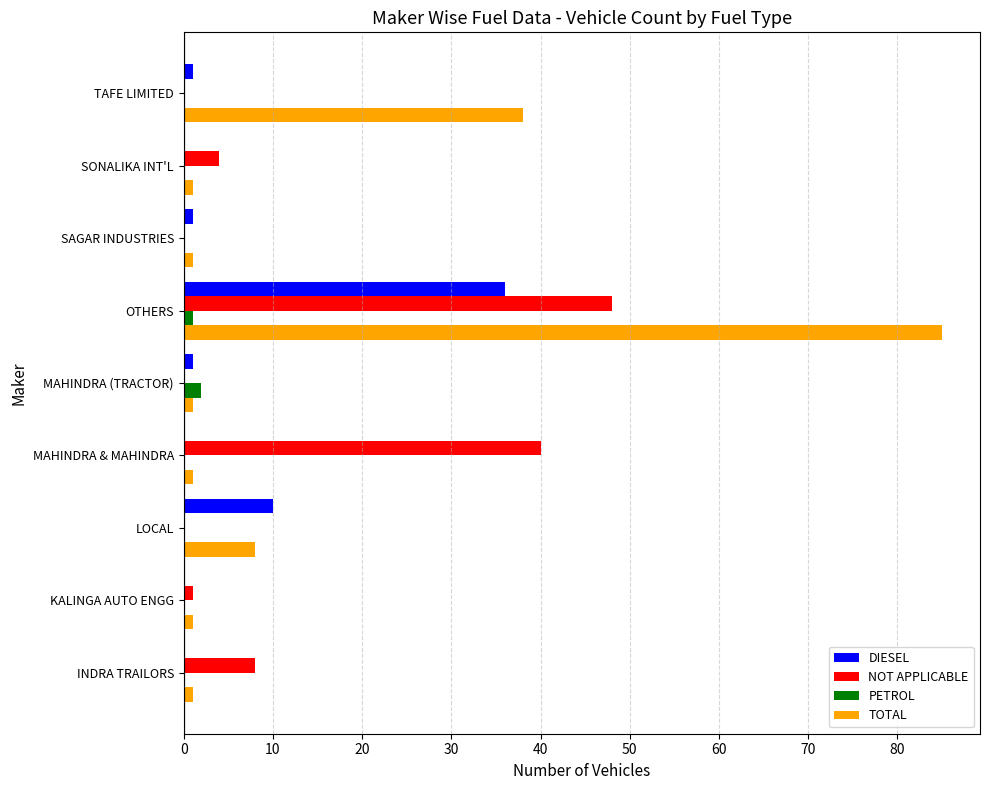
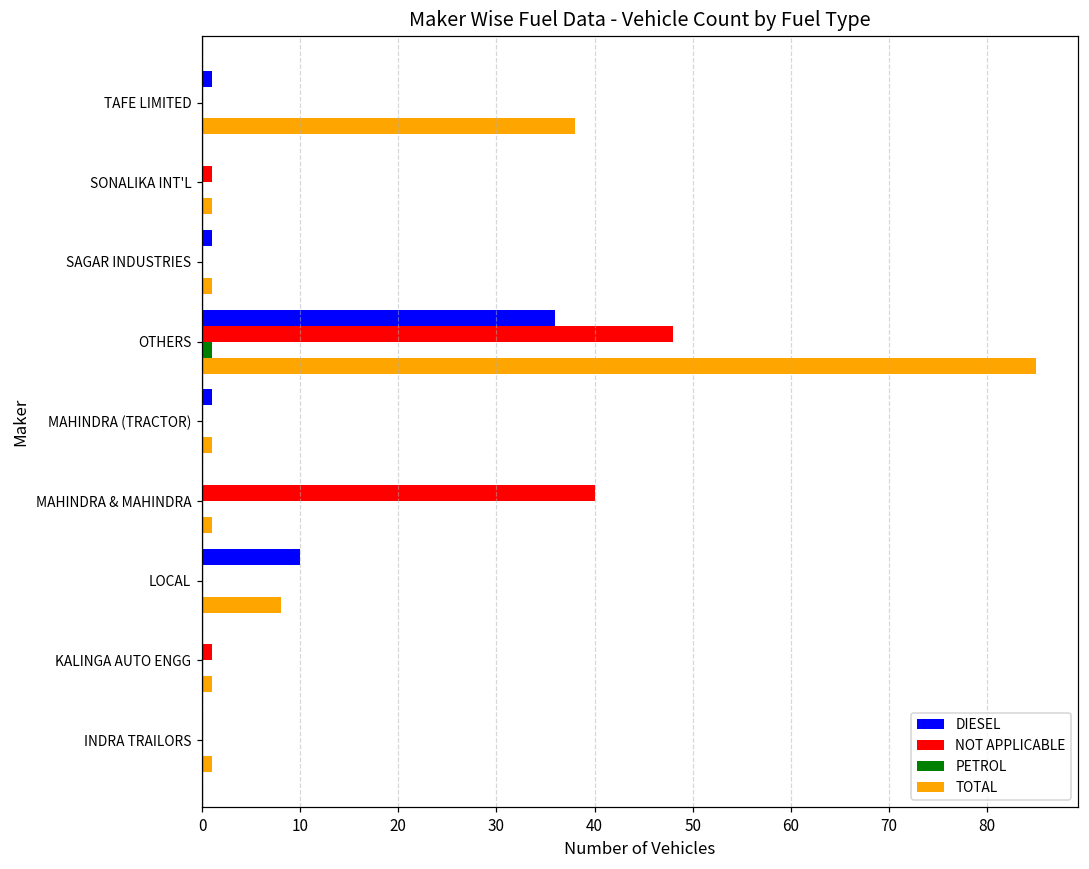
  {
    "DIESEL": {
      "TAFE LIMITED": 1,
      "SONALIKA INT'L": 0,
      "SAGAR INDUSTRIES": 1,
      "OTHERS": 36,
      "MAHINDRA (TRACTOR)": 1,
      "MAHINDRA & MAHINDRA": 0,
      "LOCAL": 10,
      "KALINGA AUTO ENGG": 0,
      "INDRA TRAILORS": 0
    },
    "NOT APPLICABLE": {
      "TAFE LIMITED": 0,
-     "SONALIKA INT'L": 4,
+     "SONALIKA INT'L": 1,
      "SAGAR INDUSTRIES": 0,
      "OTHERS": 48,
      "MAHINDRA (TRACTOR)": 0,
      "MAHINDRA & MAHINDRA": 40,
      "LOCAL": 0,
      "KALINGA AUTO ENGG": 1,
-     "INDRA TRAILORS": 8
+     "INDRA TRAILORS": 0
    },
    "PETROL": {
      "TAFE LIMITED": 0,
      "SONALIKA INT'L": 0,
      "SAGAR INDUSTRIES": 0,
      "OTHERS": 1,
-     "MAHINDRA (TRACTOR)": 2,
+     "MAHINDRA (TRACTOR)": 0,
      "MAHINDRA & MAHINDRA": 0,
      "LOCAL": 0,
      "KALINGA AUTO ENGG": 0,
      "INDRA TRAILORS": 0
    },
    "TOTAL": {
      "TAFE LIMITED": 38,
      "SONALIKA INT'L": 1,
      "SAGAR INDUSTRIES": 1,
      "OTHERS": 85,
      "MAHINDRA (TRACTOR)": 1,
      "MAHINDRA & MAHINDRA": 1,
      "LOCAL": 8,
      "KALINGA AUTO ENGG": 1,
      "INDRA TRAILORS": 1
    }
  }
